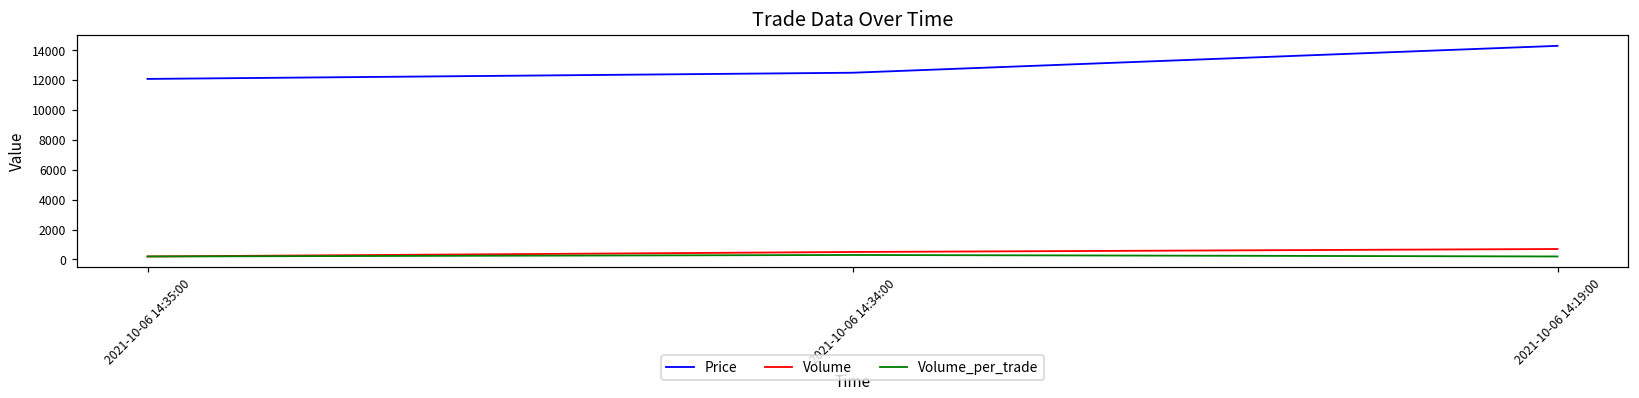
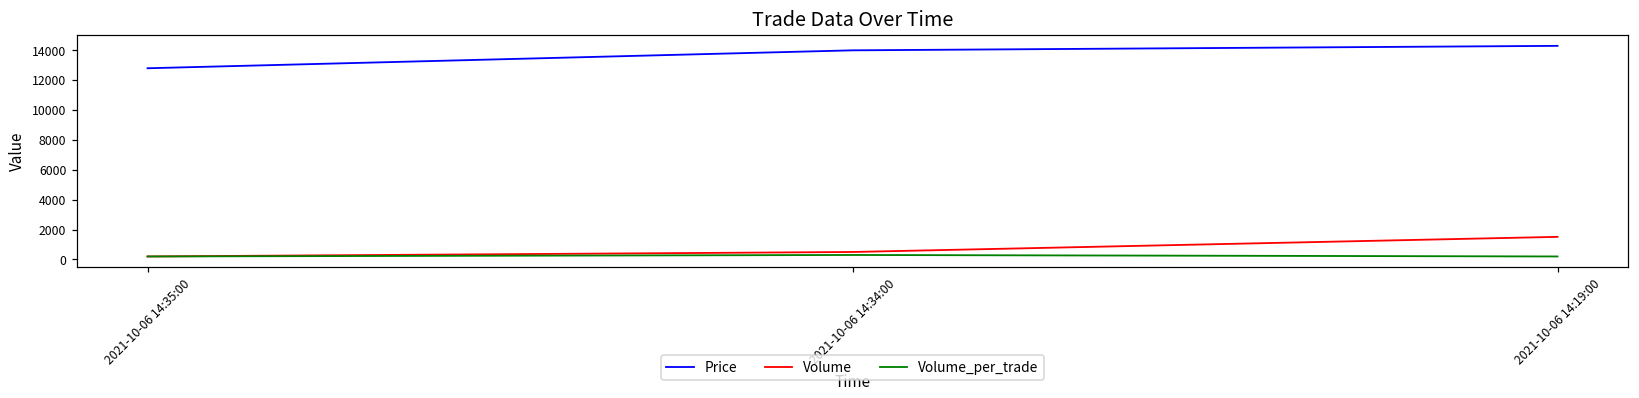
  {
    "Price": {
-     "2021-10-06 14:35:00": 12100,
-     "2021-10-06 14:34:00": 12500,
+     "2021-10-06 14:35:00": 12800,
+     "2021-10-06 14:34:00": 14000,
      "2021-10-06 14:19:00": 14300
    },
    "Volume": {
      "2021-10-06 14:34:00": 500,
-     "2021-10-06 14:19:00": 700
+     "2021-10-06 14:19:00": 1500
    },
    "Volume_per_trade": {
      "2021-10-06 14:34:00": 300,
      "2021-10-06 14:19:00": 200
    }
  }
